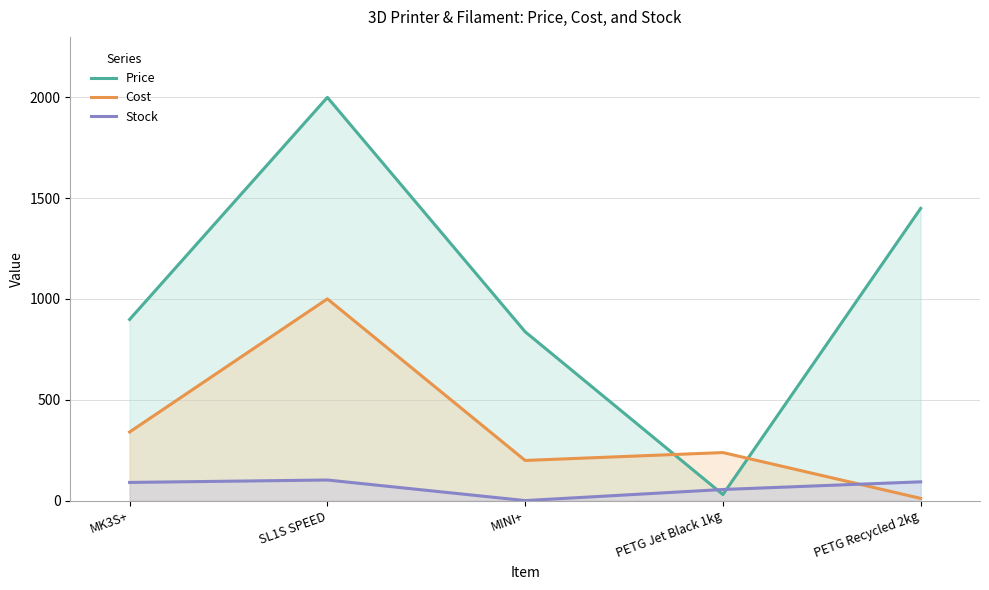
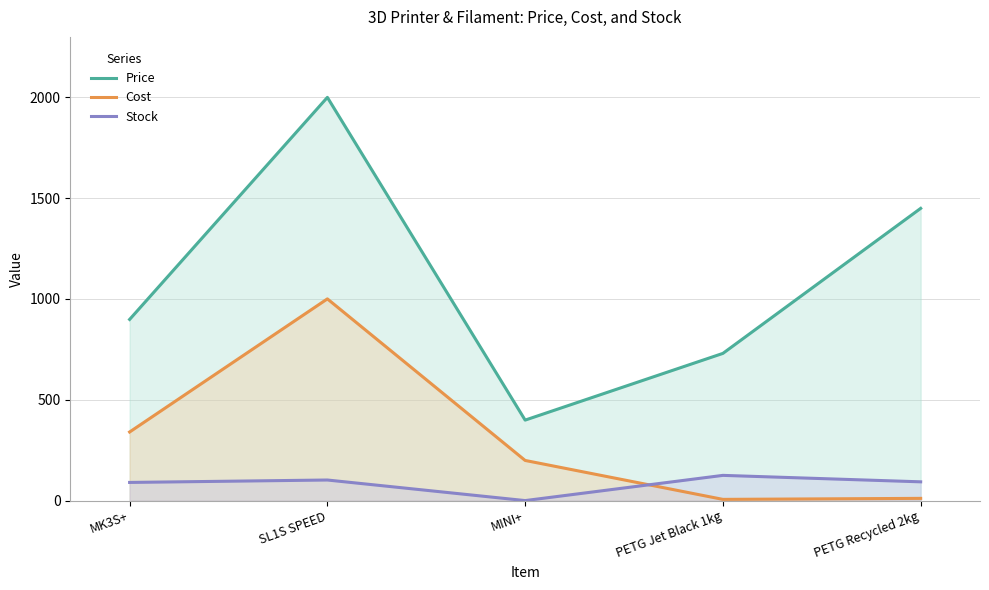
  {
    "Price": {
      "MK3S+": 900,
      "SL1S SPEED": 2000,
-     "MINI+": 840,
-     "PETG Jet Black 1kg": 30,
+     "MINI+": 400,
+     "PETG Jet Black 1kg": 730,
      "PETG Recycled 2kg": 1450
    },
    "Cost": {
      "MK3S+": 340,
      "SL1S SPEED": 1000,
      "MINI+": 200,
-     "PETG Jet Black 1kg": 240,
+     "PETG Jet Black 1kg": 10,
      "PETG Recycled 2kg": 10
    },
    "Stock": {
      "MK3S+": 90,
      "SL1S SPEED": 100,
      "MINI+": 0,
-     "PETG Jet Black 1kg": 60,
+     "PETG Jet Black 1kg": 130,
      "PETG Recycled 2kg": 90
    }
  }
